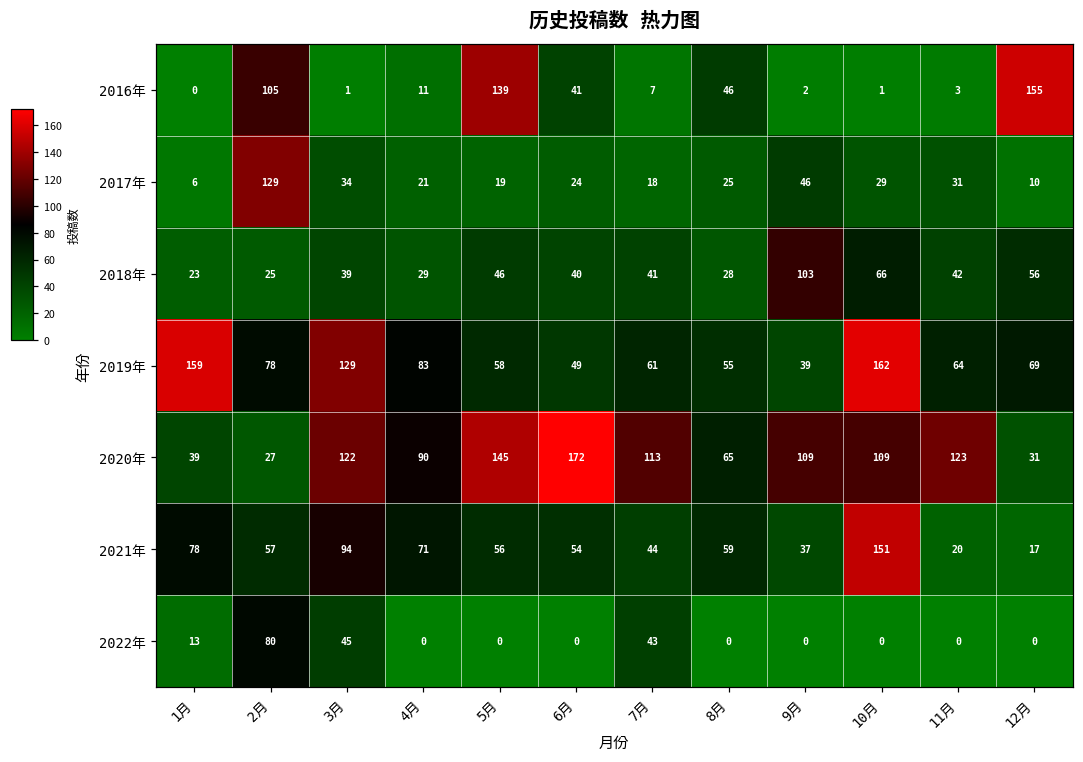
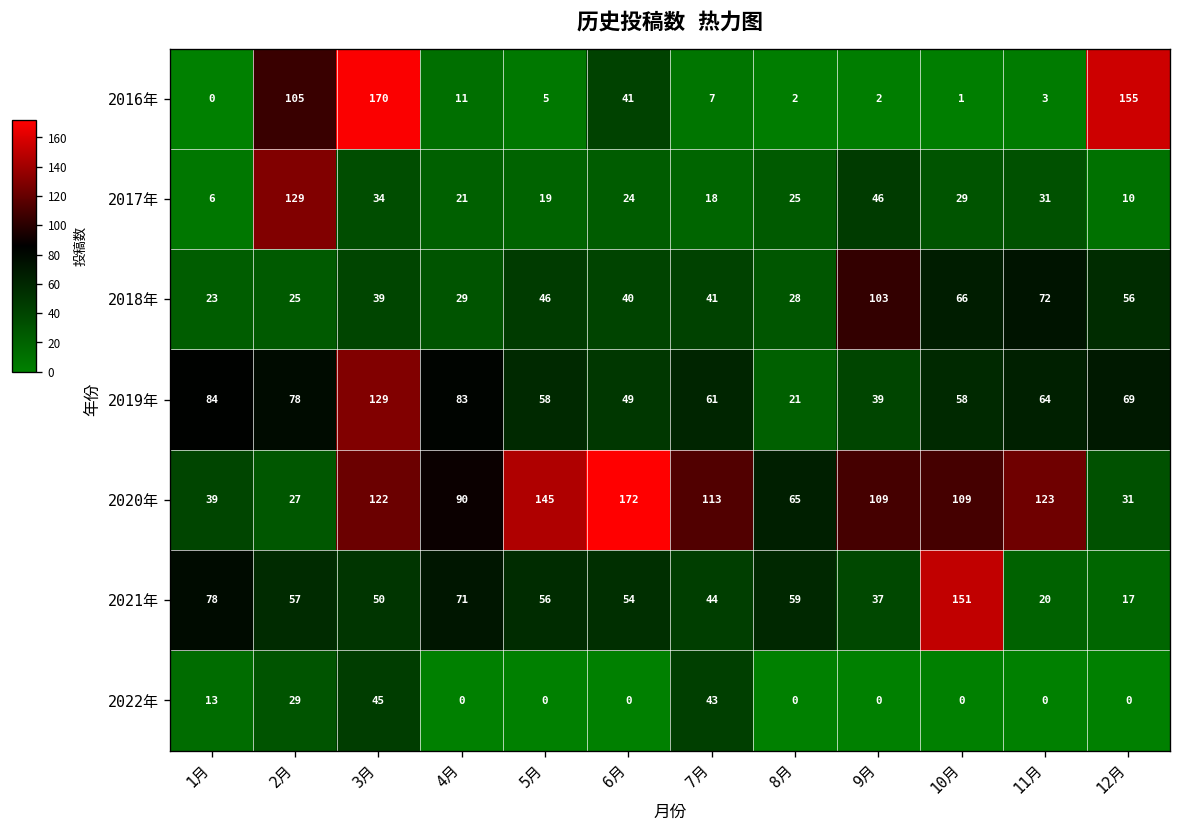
  {
    "2016年": {
      "1月": 0,
      "2月": 105,
-     "3月": 1,
+     "3月": 170,
      "4月": 11,
-     "5月": 139,
+     "5月": 5,
      "6月": 41,
      "7月": 7,
-     "8月": 46,
+     "8月": 2,
      "9月": 2,
      "10月": 1,
      "11月": 3,
      "12月": 155
    },
    "2017年": {
      "1月": 6,
      "2月": 129,
      "3月": 34,
      "4月": 21,
      "5月": 19,
      "6月": 24,
      "7月": 18,
      "8月": 25,
      "9月": 46,
      "10月": 29,
      "11月": 31,
      "12月": 10
    },
    "2018年": {
      "1月": 23,
      "2月": 25,
      "3月": 39,
      "4月": 29,
      "5月": 46,
      "6月": 40,
      "7月": 41,
      "8月": 28,
      "9月": 103,
      "10月": 66,
-     "11月": 42,
+     "11月": 72,
      "12月": 56
    },
    "2019年": {
-     "1月": 159,
+     "1月": 84,
      "2月": 78,
      "3月": 129,
      "4月": 83,
      "5月": 58,
      "6月": 49,
      "7月": 61,
-     "8月": 55,
+     "8月": 21,
      "9月": 39,
-     "10月": 162,
+     "10月": 58,
      "11月": 64,
      "12月": 69
    },
    "2020年": {
      "1月": 39,
      "2月": 27,
      "3月": 122,
      "4月": 90,
      "5月": 145,
      "6月": 172,
      "7月": 113,
      "8月": 65,
      "9月": 109,
      "10月": 109,
      "11月": 123,
      "12月": 31
    },
    "2021年": {
      "1月": 78,
      "2月": 57,
-     "3月": 94,
+     "3月": 50,
      "4月": 71,
      "5月": 56,
      "6月": 54,
      "7月": 44,
      "8月": 59,
      "9月": 37,
      "10月": 151,
      "11月": 20,
      "12月": 17
    },
    "2022年": {
      "1月": 13,
-     "2月": 80,
+     "2月": 29,
      "3月": 45,
      "4月": 0,
      "5月": 0,
      "6月": 0,
      "7月": 43,
      "8月": 0,
      "9月": 0,
      "10月": 0,
      "11月": 0,
      "12月": 0
    }
  }
